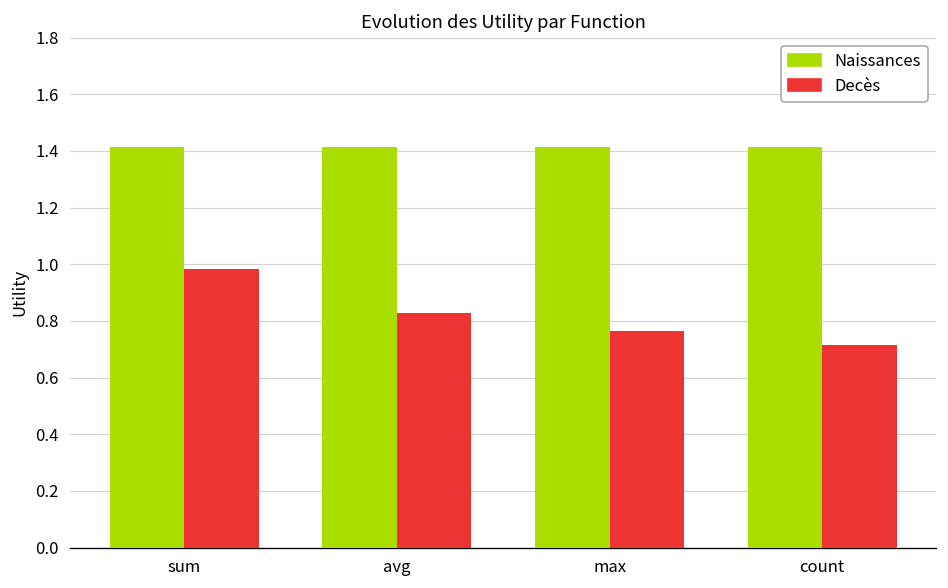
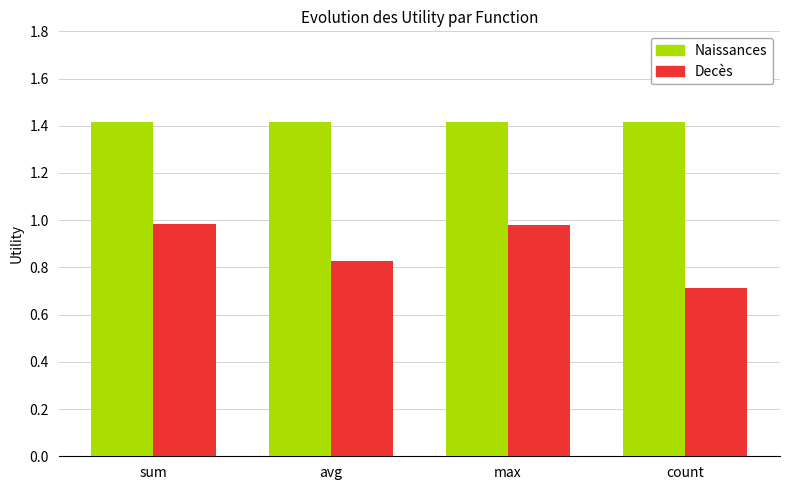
  {
    "Naissances": {
      "sum": 1.41,
      "avg": 1.41,
      "max": 1.41,
      "count": 1.41
    },
    "Decès": {
      "sum": 0.98,
      "avg": 0.83,
-     "max": 0.76,
+     "max": 0.98,
      "count": 0.71
    }
  }
